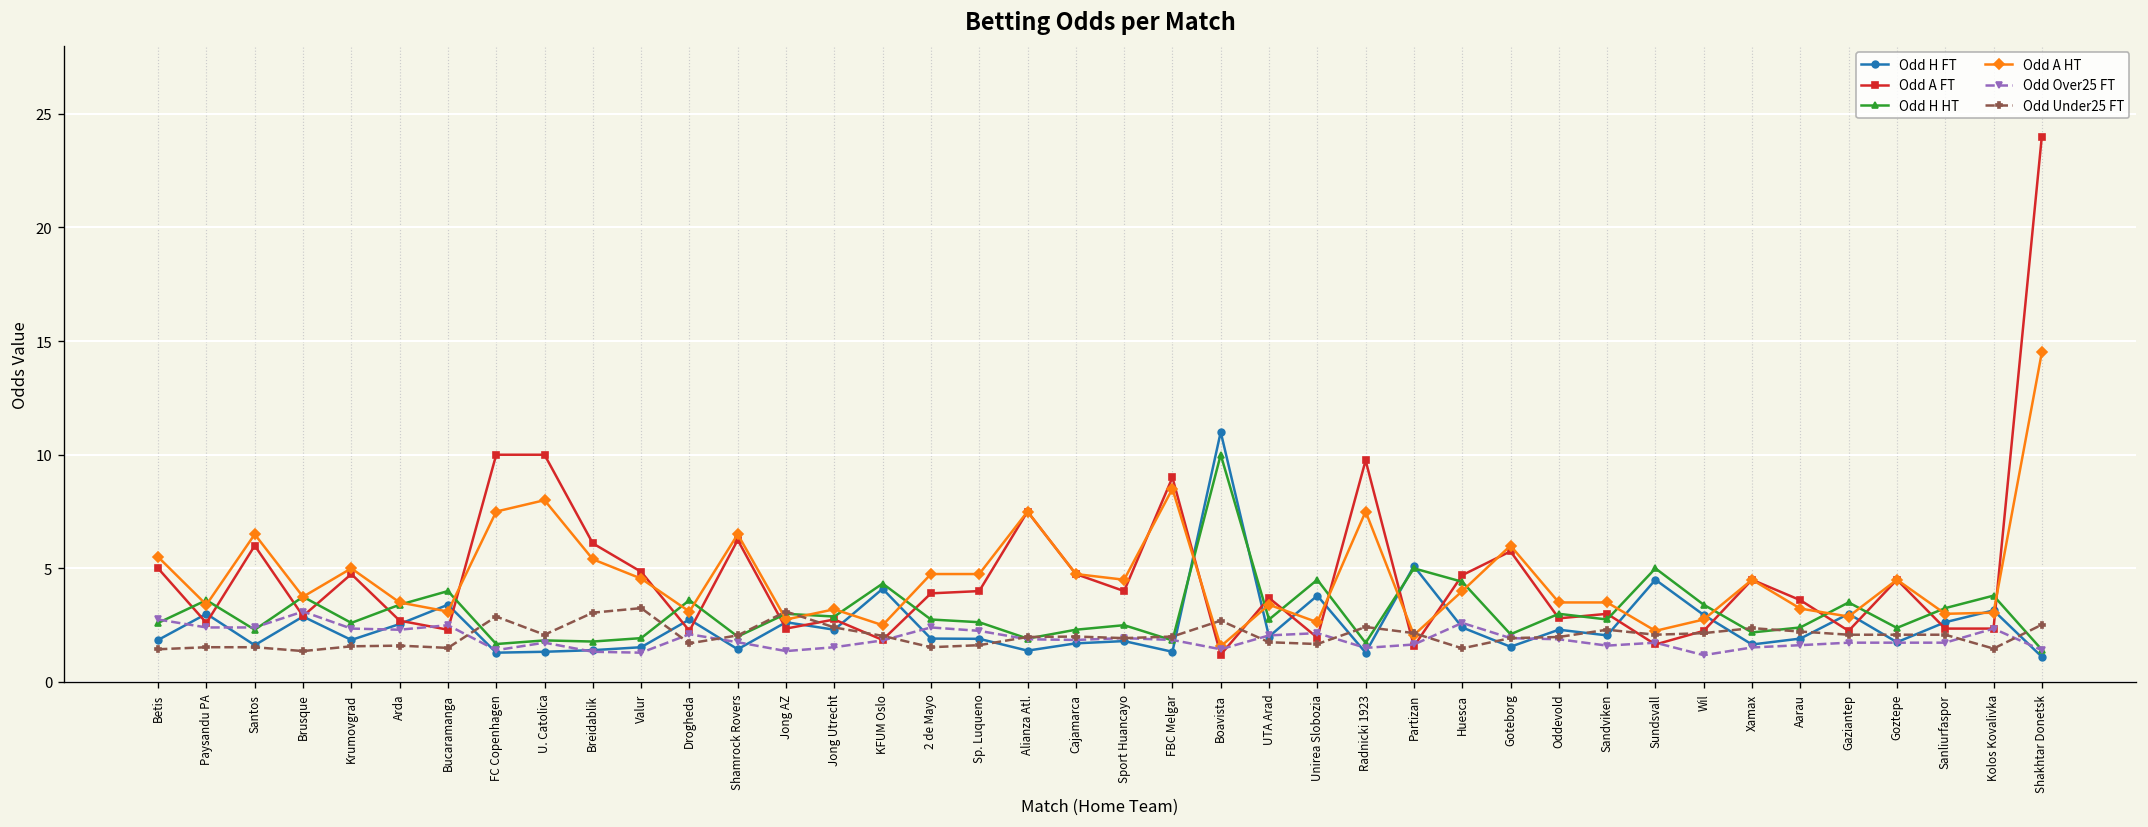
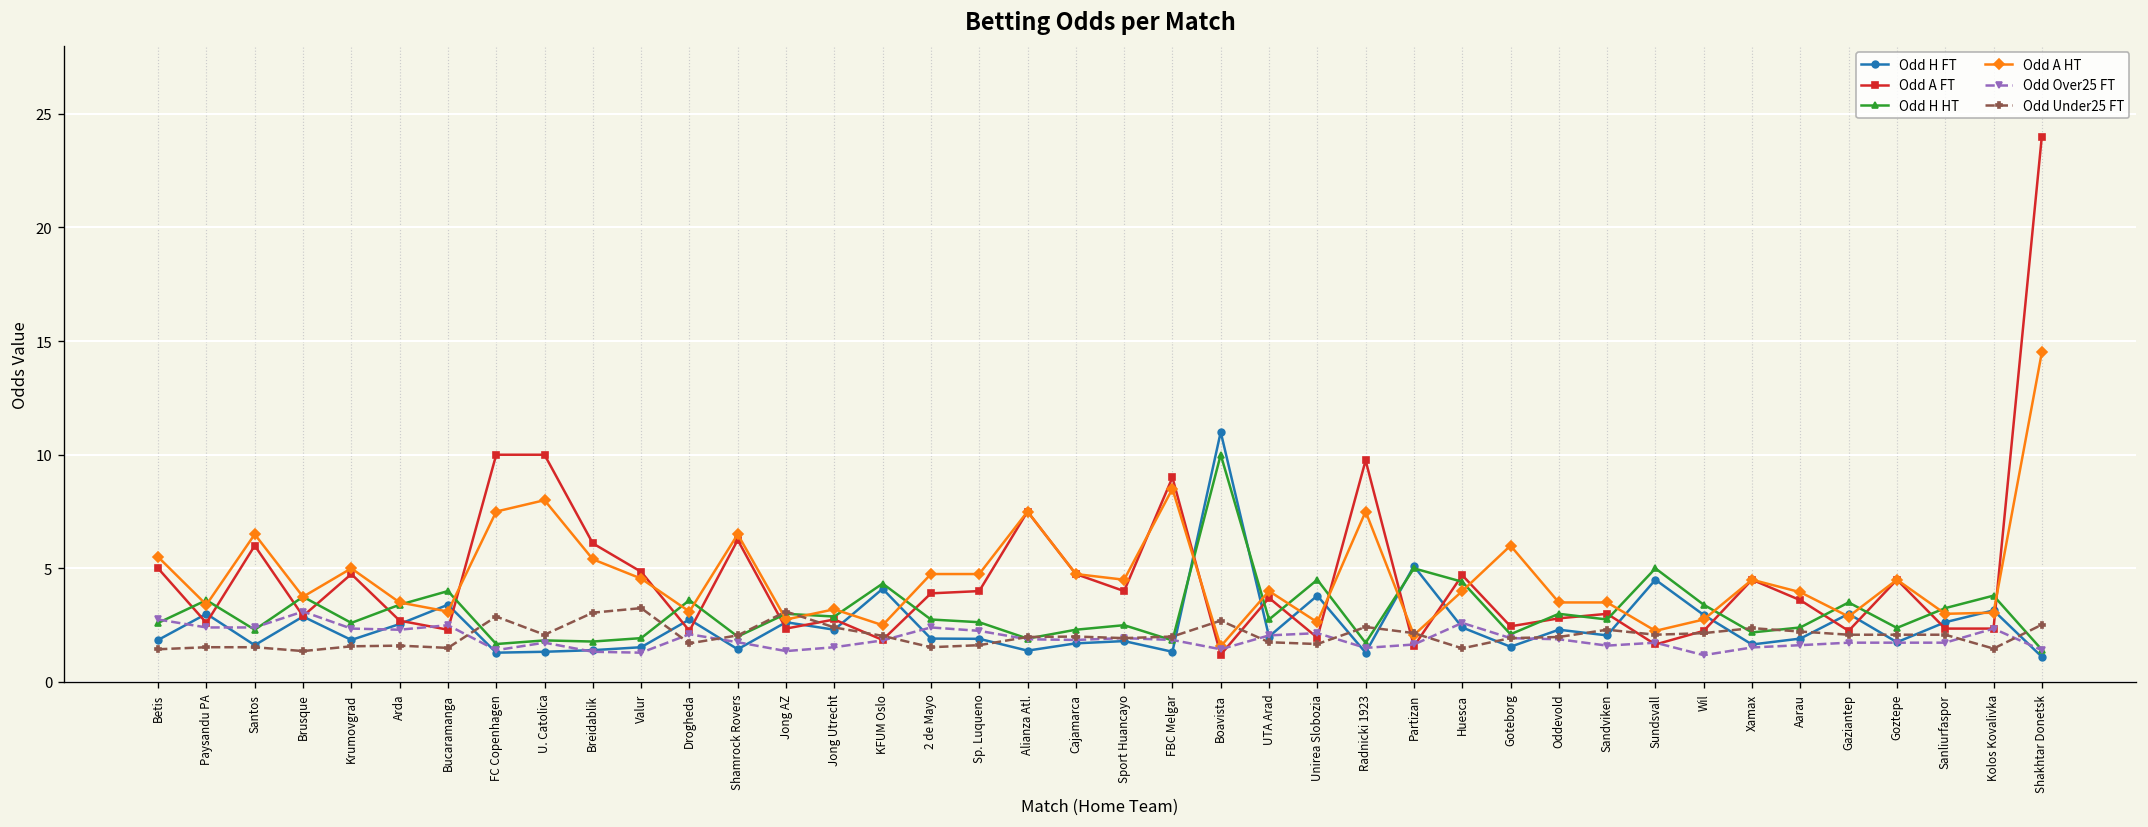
  {
    "Odd H FT": {
      "Betis": 1.9,
      "Paysandu PA": 3.0,
      "Krumovgrad": 1.9,
      "Arda": 2.6,
      "Bucaramanga": 3.4,
      "U. Catolica": 1.3,
      "Valur": 1.5,
      "Drogheda": 2.8,
      "Shamrock Rovers": 1.4,
      "KFUM Oslo": 4.1,
      "2 de Mayo": 1.9,
      "Sp. Luqueno": 1.9,
      "Alianza Atl.": 1.4,
      "Cajamarca": 1.7,
      "FBC Melgar": 1.3,
      "Boavista": 11.0,
      "Unirea Slobozia": 3.8,
      "Radnicki 1923": 1.3,
      "Huesca": 2.4,
      "Goteborg": 1.6,
      "Oddevold": 2.3,
      "Sandviken": 2.1,
      "Sundsvall": 4.5,
      "Wil": 3.0,
      "Aarau": 1.9,
      "Sanliurfaspor": 2.6,
      "Shakhtar Donetsk": 1.1
    },
    "Odd A FT": {
      "Betis": 5.0,
      "Paysandu PA": 2.6,
      "Santos": 6.0,
      "Krumovgrad": 4.8,
      "Arda": 2.7,
      "Bucaramanga": 2.3,
      "FC Copenhagen": 10.0,
      "U. Catolica": 10.0,
      "Breidablik": 6.1,
      "Valur": 4.9,
      "Drogheda": 2.3,
      "Shamrock Rovers": 6.3,
      "Jong AZ": 2.4,
      "2 de Mayo": 3.9,
      "Sp. Luqueno": 4.0,
      "Sport Huancayo": 4.0,
      "FBC Melgar": 9.0,
      "Boavista": 1.2,
      "UTA Arad": 3.7,
      "Unirea Slobozia": 2.0,
      "Radnicki 1923": 9.8,
      "Huesca": 4.7,
-     "Goteborg": 5.8,
+     "Goteborg": 2.5,
      "Oddevold": 2.8,
      "Sandviken": 3.0,
      "Aarau": 3.6,
      "Gaziantep": 2.3,
      "Sanliurfaspor": 2.4,
      "Shakhtar Donetsk": 24.0
    },
    "Odd H HT": {
      "Betis": 2.6,
      "Paysandu PA": 3.6,
      "Krumovgrad": 2.6,
      "Bucaramanga": 4.0,
      "FC Copenhagen": 1.7,
      "Breidablik": 1.8,
      "Valur": 1.9,
      "Drogheda": 3.6,
      "KFUM Oslo": 4.3,
      "2 de Mayo": 2.8,
      "Sp. Luqueno": 2.6,
      "Cajamarca": 2.3,
      "Sport Huancayo": 2.5,
      "Boavista": 10.0,
      "UTA Arad": 2.8,
      "Unirea Slobozia": 4.5,
      "Radnicki 1923": 1.7,
      "Huesca": 4.4,
      "Goteborg": 2.1,
      "Oddevold": 3.0,
      "Sandviken": 2.8,
      "Sundsvall": 5.0,
      "Wil": 3.4,
      "Xamax": 2.2,
      "Aarau": 2.4,
      "Gaziantep": 3.5,
      "Goztepe": 2.4,
      "Sanliurfaspor": 3.3,
      "Kolos Kovalivka": 3.8
    },
    "Odd A HT": {
      "Betis": 5.5,
      "Paysandu PA": 3.4,
      "Santos": 6.5,
      "Krumovgrad": 5.0,
      "Bucaramanga": 3.1,
      "FC Copenhagen": 7.5,
      "U. Catolica": 8.0,
      "Breidablik": 5.4,
      "Valur": 4.6,
      "Drogheda": 3.1,
      "Shamrock Rovers": 6.5,
      "Jong Utrecht": 3.2,
      "KFUM Oslo": 2.5,
      "2 de Mayo": 4.8,
      "Sp. Luqueno": 4.8,
      "Sport Huancayo": 4.5,
      "FBC Melgar": 8.5,
-     "UTA Arad": 3.4,
+     "UTA Arad": 4.0,
      "Unirea Slobozia": 2.6,
      "Radnicki 1923": 7.5,
      "Huesca": 4.0,
      "Goteborg": 6.0,
      "Oddevold": 3.5,
      "Sandviken": 3.5,
      "Sundsvall": 2.3,
      "Wil": 2.8,
-     "Aarau": 3.2,
+     "Aarau": 4.0,
      "Sanliurfaspor": 3.0,
      "Shakhtar Donetsk": 14.5
    },
    "Odd Over25 FT": {
      "Betis": 2.8,
      "Paysandu PA": 2.4,
      "Brusque": 3.1,
      "Krumovgrad": 2.4,
      "Arda": 2.3,
      "Bucaramanga": 2.5,
      "Valur": 1.3,
      "Drogheda": 2.1,
      "Shamrock Rovers": 1.8,
      "Jong AZ": 1.4,
      "Jong Utrecht": 1.5,
      "2 de Mayo": 2.4,
      "Sp. Luqueno": 2.3,
      "Cajamarca": 1.9,
      "Unirea Slobozia": 2.2,
      "Radnicki 1923": 1.5,
      "Huesca": 2.6,
      "Sandviken": 1.6,
      "Wil": 1.2,
      "Aarau": 1.6,
      "Gaziantep": 1.7,
      "Sanliurfaspor": 1.7
    },
    "Odd Under25 FT": {
      "Betis": 1.4,
      "Paysandu PA": 1.5,
      "Brusque": 1.4,
      "Krumovgrad": 1.6,
      "Arda": 1.6,
      "Bucaramanga": 1.5,
      "FC Copenhagen": 2.9,
      "U. Catolica": 2.1,
      "Breidablik": 3.1,
      "Valur": 3.3,
      "Drogheda": 1.7,
      "KFUM Oslo": 2.0,
      "2 de Mayo": 1.5,
      "Sp. Luqueno": 1.6,
      "Cajamarca": 2.0,
      "FBC Melgar": 2.0,
      "Boavista": 2.7,
      "UTA Arad": 1.8,
      "Unirea Slobozia": 1.7,
      "Radnicki 1923": 2.4,
      "Huesca": 1.5,
      "Sandviken": 2.3,
      "Sundsvall": 2.1,
      "Xamax": 2.4,
      "Aarau": 2.2,
      "Gaziantep": 2.1,
      "Goztepe": 2.1,
      "Sanliurfaspor": 2.1,
      "Kolos Kovalivka": 1.5,
      "Shakhtar Donetsk": 2.5
    }
  }
